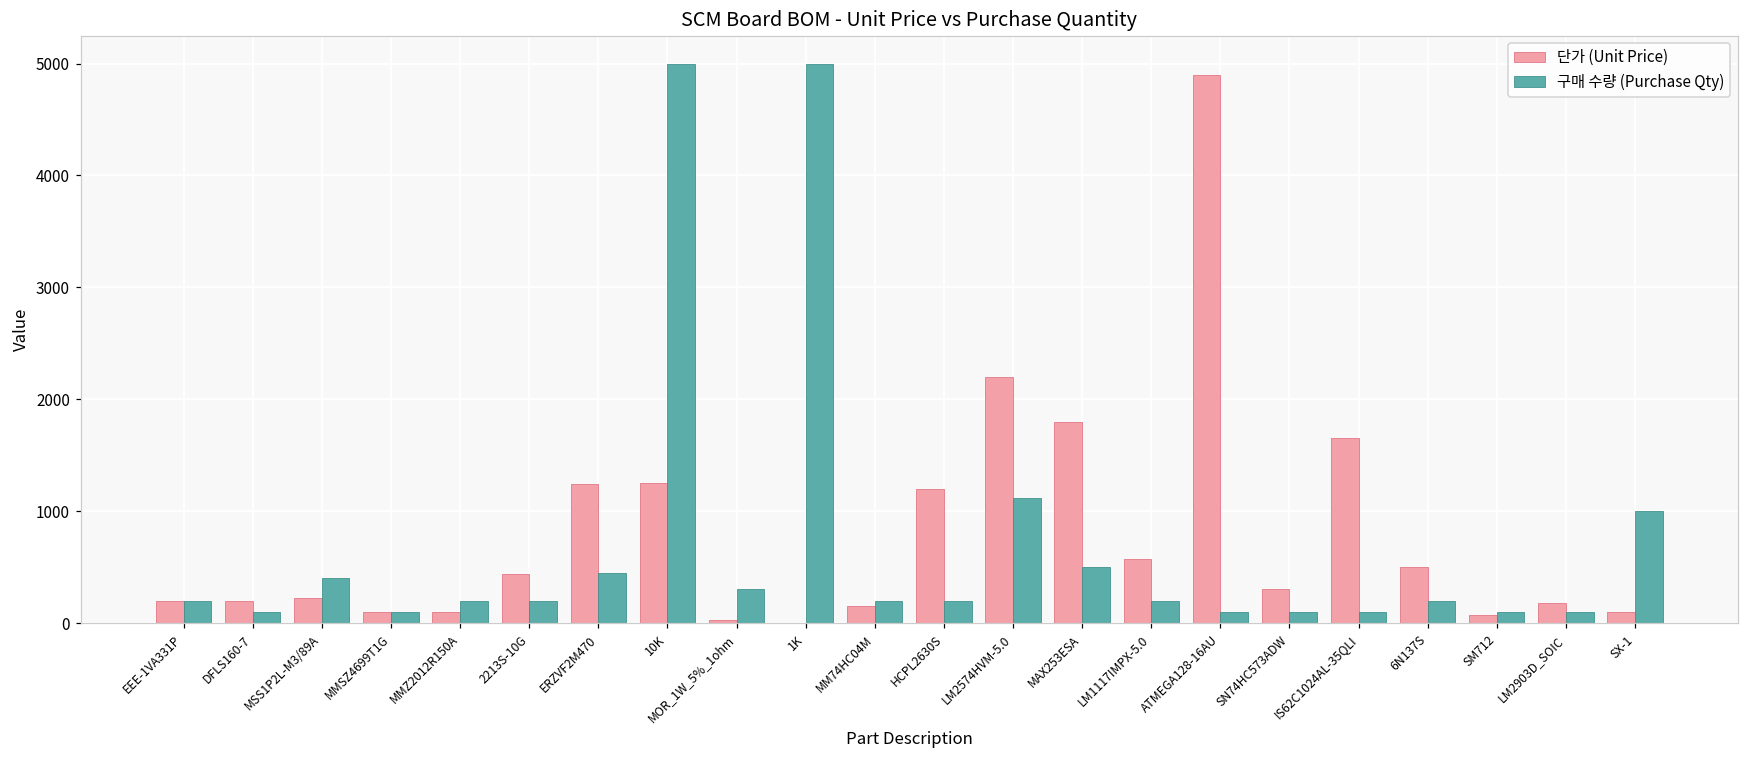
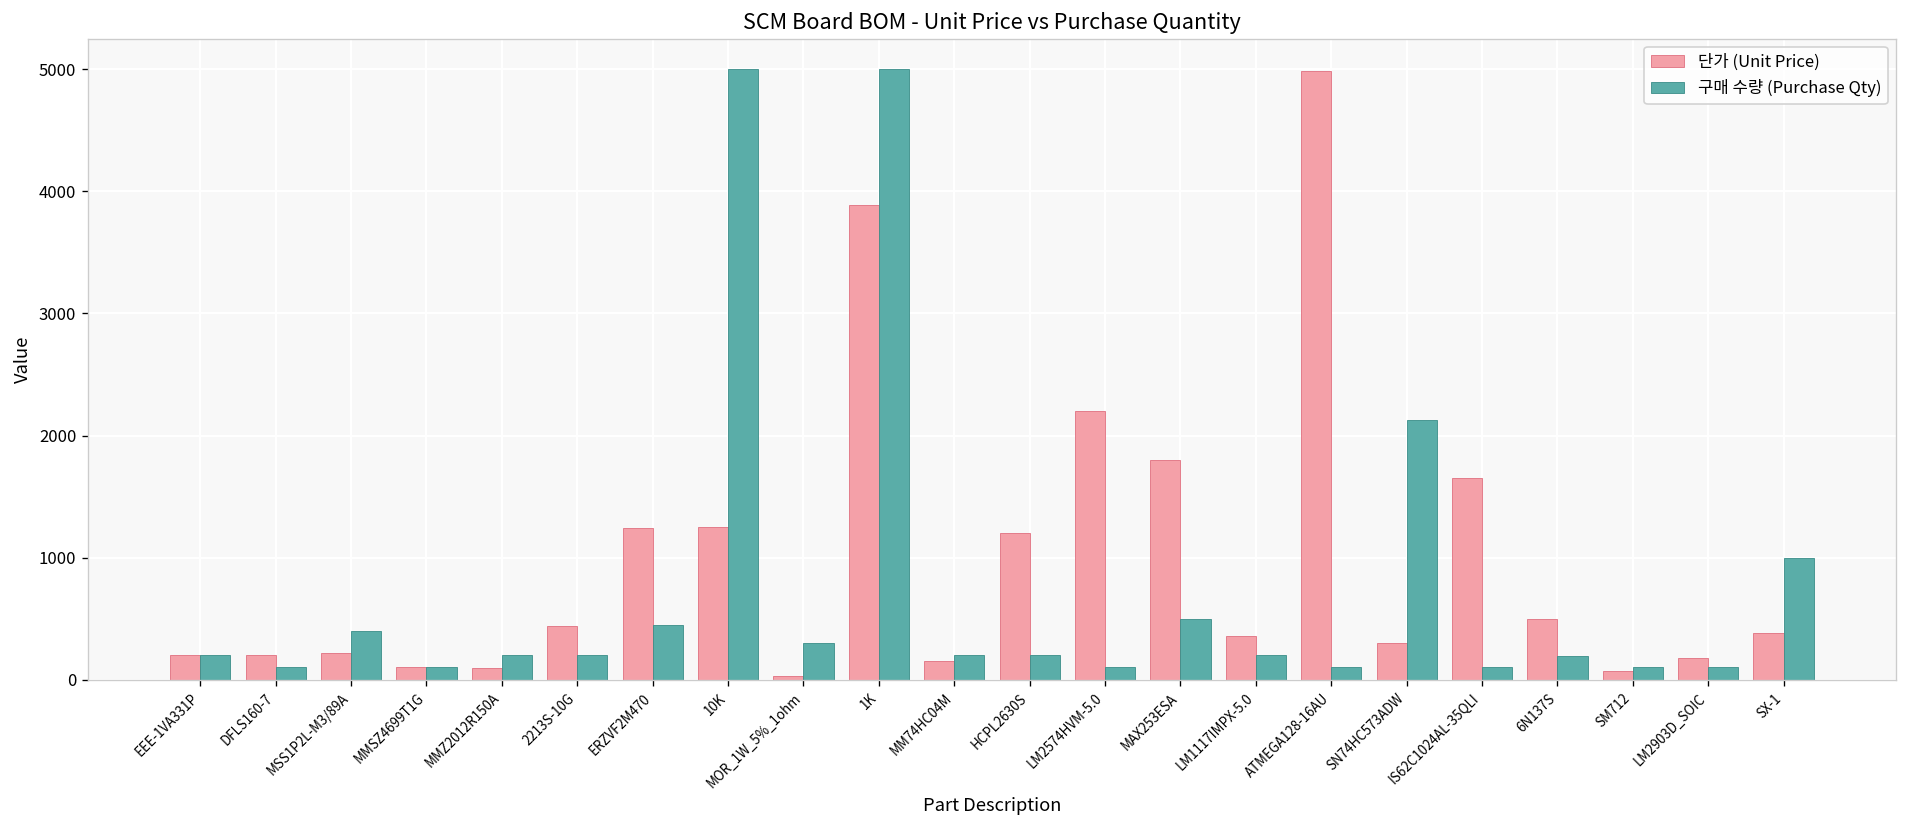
  {
    "단가 (Unit Price)": {
      "EEE-1VA331P": 200,
      "DFLS160-7": 200,
      "MSS1P2L-M3/89A": 220,
      "MMSZ4699T1G": 100,
      "MMZ2012R150A": 100,
      "2213S-10G": 440,
      "ERZVF2M470": 1240,
      "10K": 1250,
      "MOR_1W_5%_1ohm": 30,
-     "1K": 0,
+     "1K": 3890,
      "MM74HC04M": 150,
      "HCPL2630S": 1200,
      "LM2574HVM-5.0": 2200,
      "MAX253ESA": 1800,
-     "LM1117IMPX-5.0": 570,
-     "ATMEGA128-16AU": 4900,
+     "LM1117IMPX-5.0": 360,
+     "ATMEGA128-16AU": 4980,
      "SN74HC573ADW": 300,
      "IS62C1024AL-35QLI": 1650,
      "6N137S": 500,
      "SM712": 70,
      "LM2903D_SOIC": 180,
-     "SX-1": 100
+     "SX-1": 380
    },
    "구매 수량 (Purchase Qty)": {
      "EEE-1VA331P": 200,
      "DFLS160-7": 100,
      "MSS1P2L-M3/89A": 400,
      "MMSZ4699T1G": 100,
      "MMZ2012R150A": 200,
      "2213S-10G": 200,
      "ERZVF2M470": 450,
      "10K": 5000,
      "MOR_1W_5%_1ohm": 300,
      "1K": 5000,
      "MM74HC04M": 200,
      "HCPL2630S": 200,
-     "LM2574HVM-5.0": 1120,
+     "LM2574HVM-5.0": 100,
      "MAX253ESA": 500,
      "LM1117IMPX-5.0": 200,
      "ATMEGA128-16AU": 100,
-     "SN74HC573ADW": 100,
+     "SN74HC573ADW": 2130,
      "IS62C1024AL-35QLI": 100,
      "6N137S": 200,
      "SM712": 100,
      "LM2903D_SOIC": 100,
      "SX-1": 1000
    }
  }
